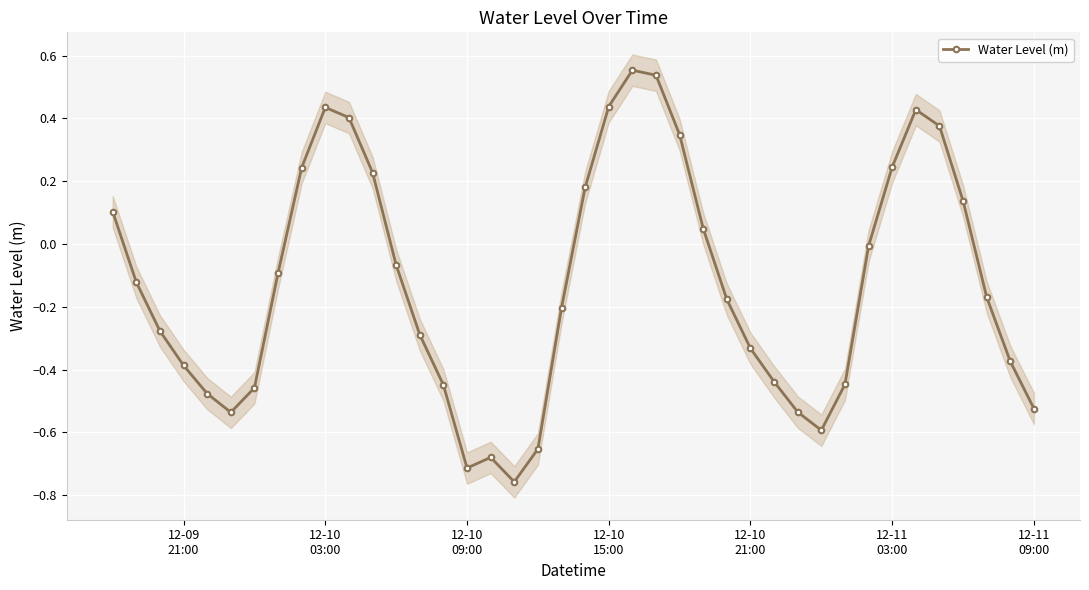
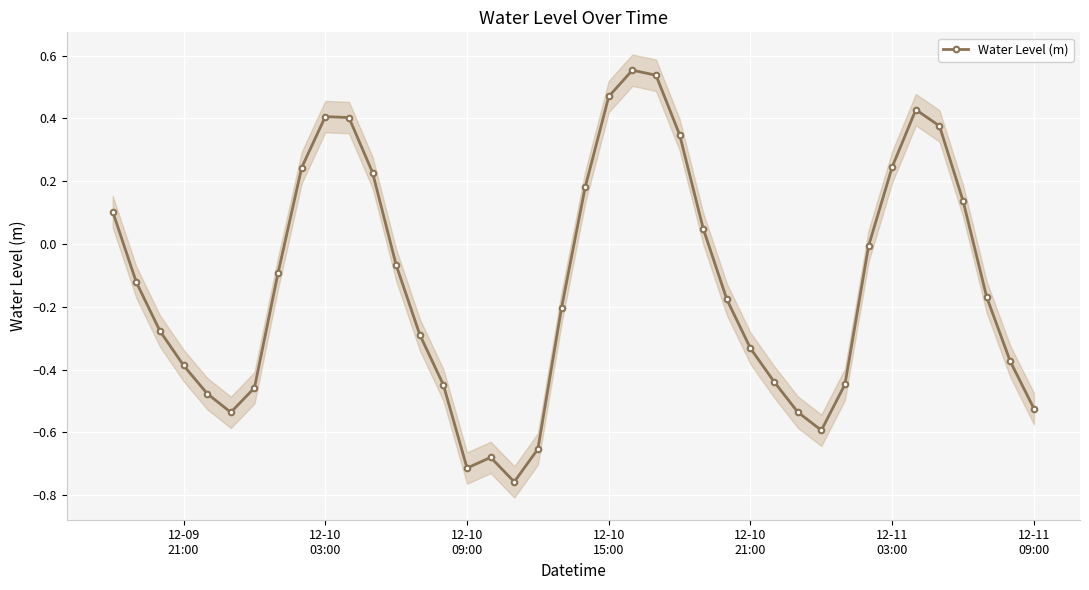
  {
    "Water Level (m)": {
      "12-09 21:00": -0.39,
-     "12-10 03:00": 0.43,
+     "12-10 03:00": 0.41,
      "12-10 09:00": -0.71,
-     "12-10 15:00": 0.44,
+     "12-10 15:00": 0.47,
      "12-10 21:00": -0.33,
      "12-11 03:00": 0.25,
      "12-11 09:00": -0.52
    }
  }
